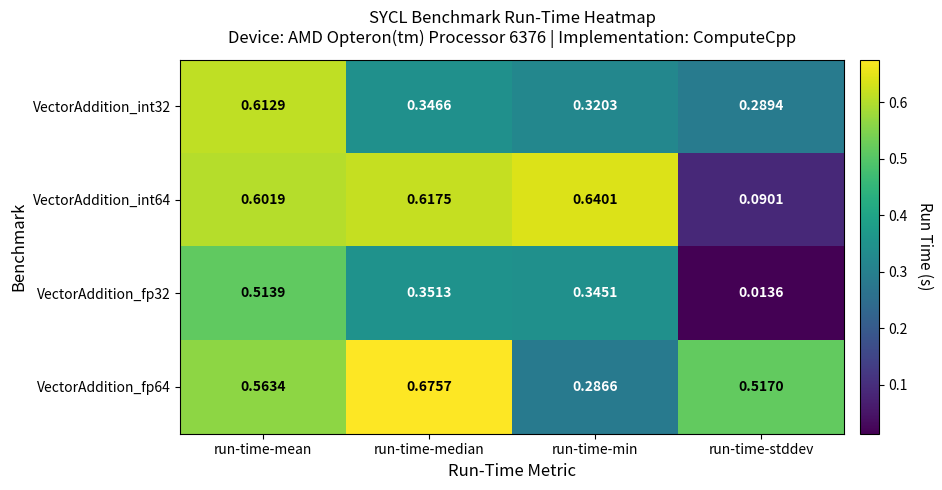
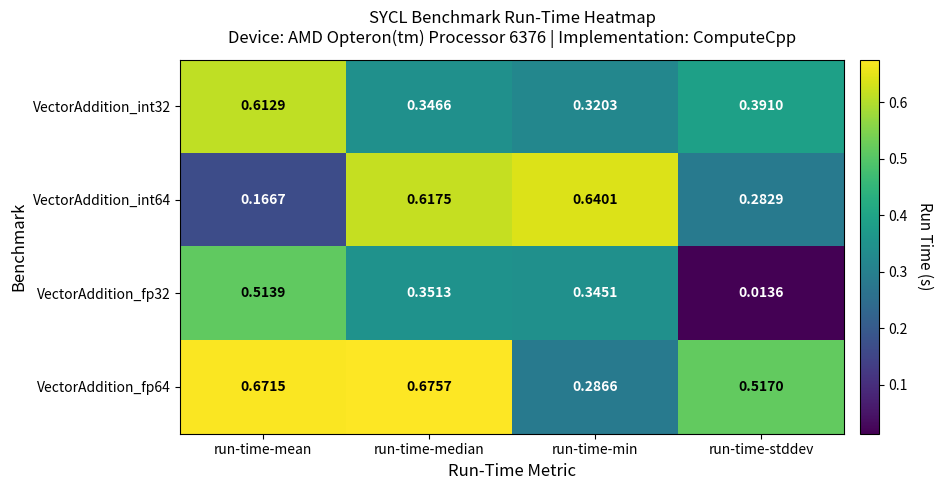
  {
    "VectorAddition_int32": {
      "run-time-mean": 0.6129,
      "run-time-median": 0.3466,
      "run-time-min": 0.3203,
-     "run-time-stddev": 0.2894
+     "run-time-stddev": 0.3910
    },
    "VectorAddition_int64": {
-     "run-time-mean": 0.6019,
+     "run-time-mean": 0.1667,
      "run-time-median": 0.6175,
      "run-time-min": 0.6401,
-     "run-time-stddev": 0.0901
+     "run-time-stddev": 0.2829
    },
    "VectorAddition_fp32": {
      "run-time-mean": 0.5139,
      "run-time-median": 0.3513,
      "run-time-min": 0.3451,
      "run-time-stddev": 0.0136
    },
    "VectorAddition_fp64": {
-     "run-time-mean": 0.5634,
+     "run-time-mean": 0.6715,
      "run-time-median": 0.6757,
      "run-time-min": 0.2866,
      "run-time-stddev": 0.5170
    }
  }
